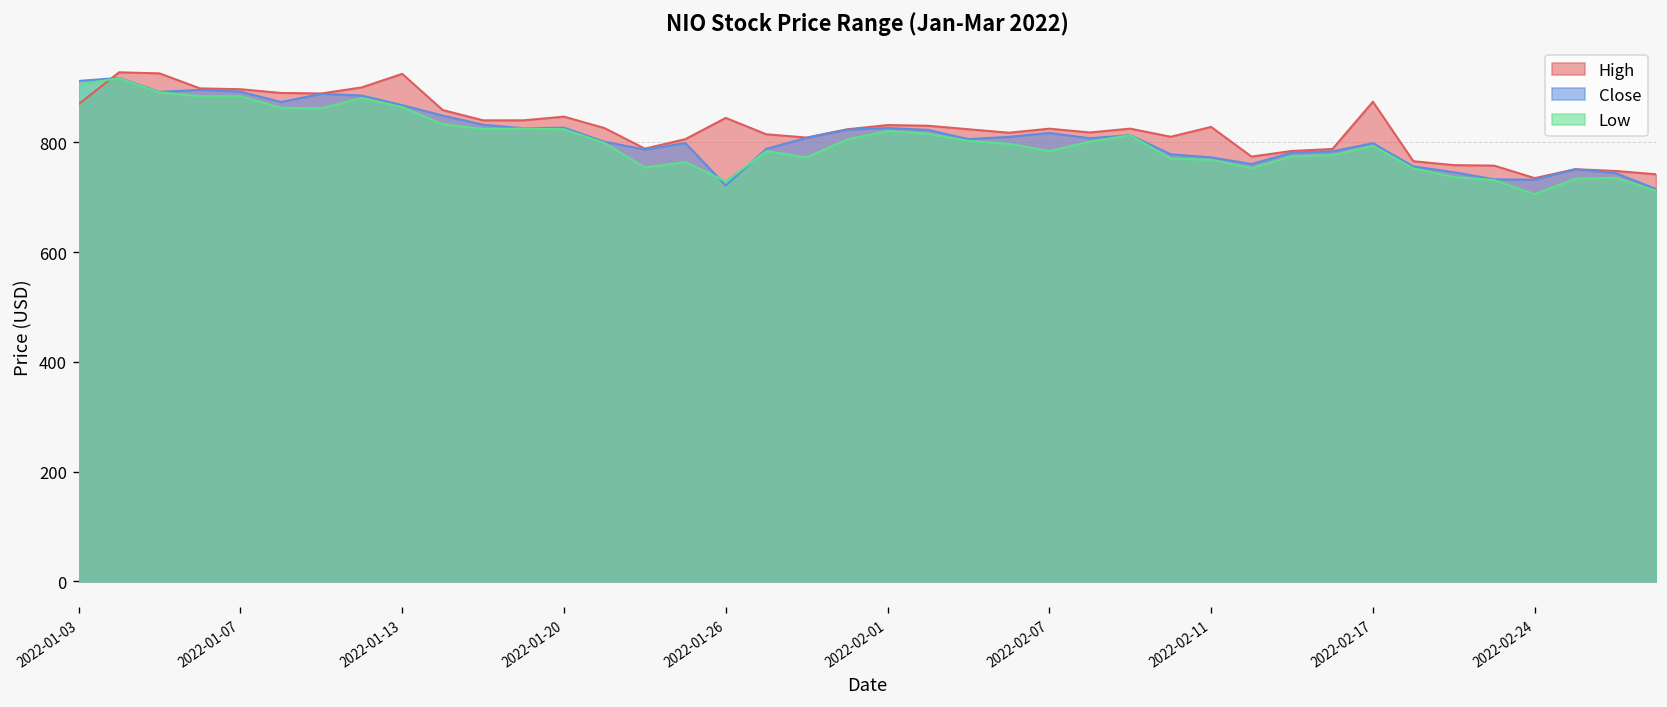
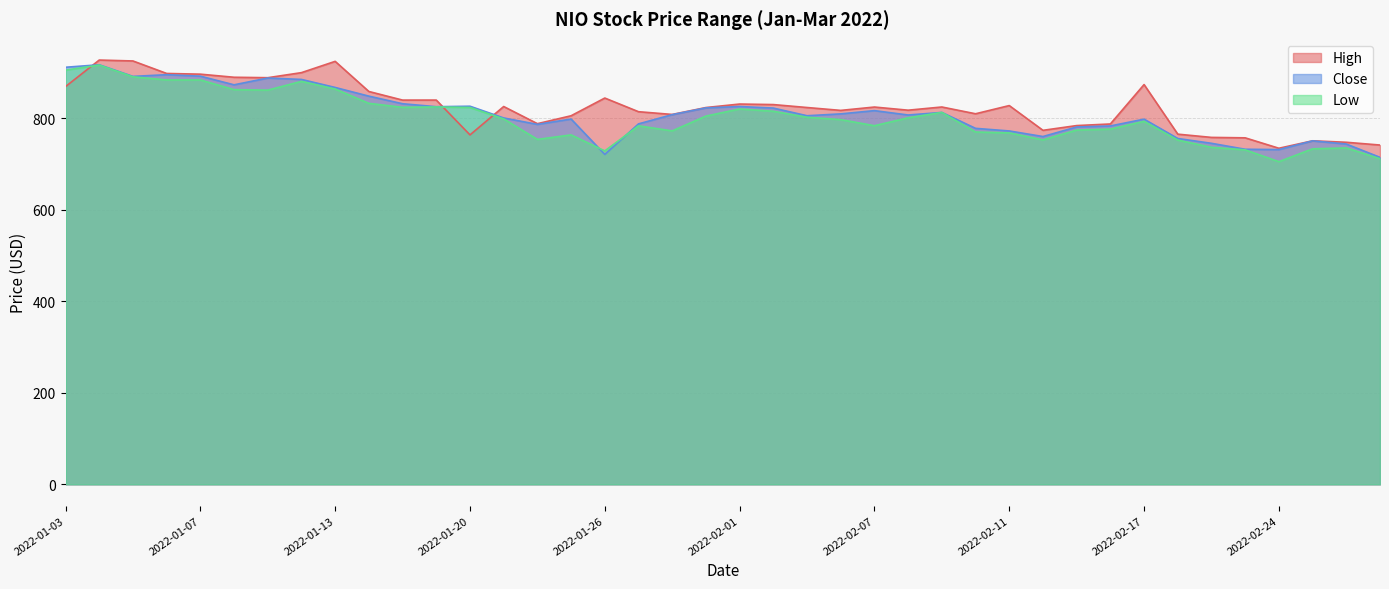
  {
    "High": {
      "2022-01-03": 870,
      "2022-01-13": 920,
-     "2022-01-20": 850,
+     "2022-01-20": 760,
      "2022-01-26": 840,
      "2022-02-07": 820,
      "2022-02-11": 830,
      "2022-02-17": 870
    },
    "Close": {
      "2022-01-03": 910,
      "2022-01-26": 720,
      "2022-02-07": 820
    },
    "Low": {
      "2022-01-03": 910,
      "2022-01-07": 880,
      "2022-01-26": 730,
      "2022-02-07": 780,
      "2022-02-24": 710
    }
  }
